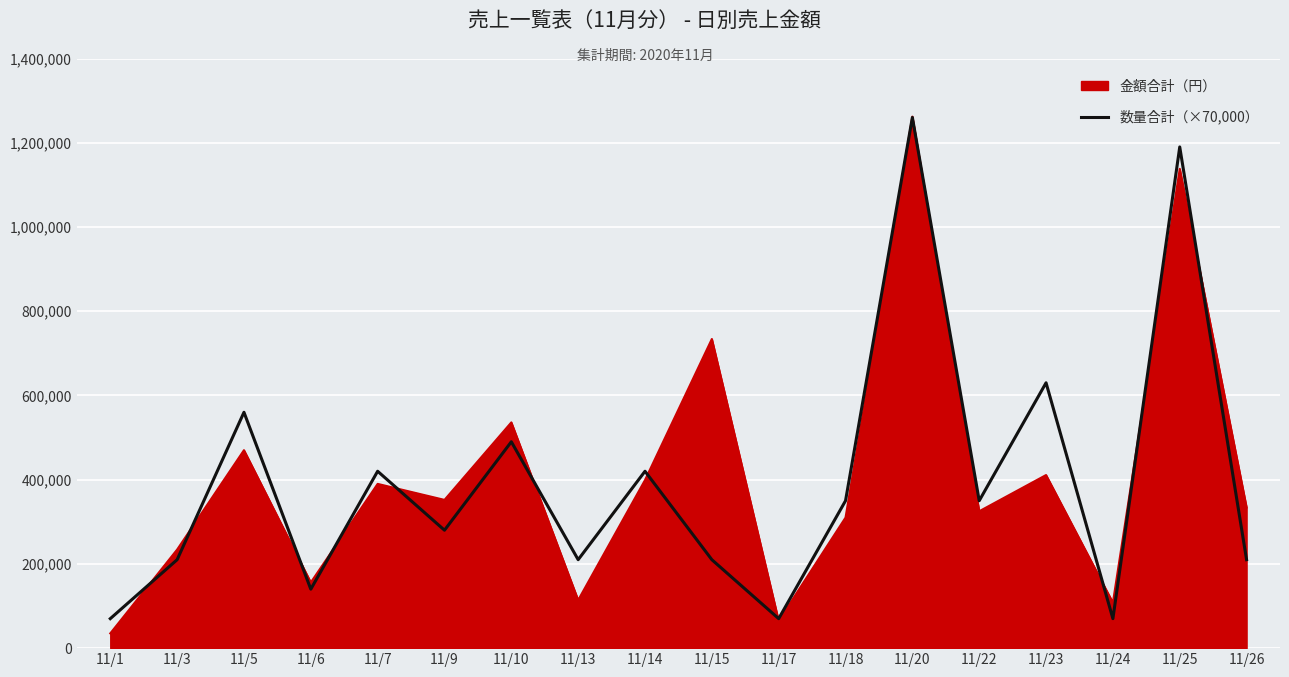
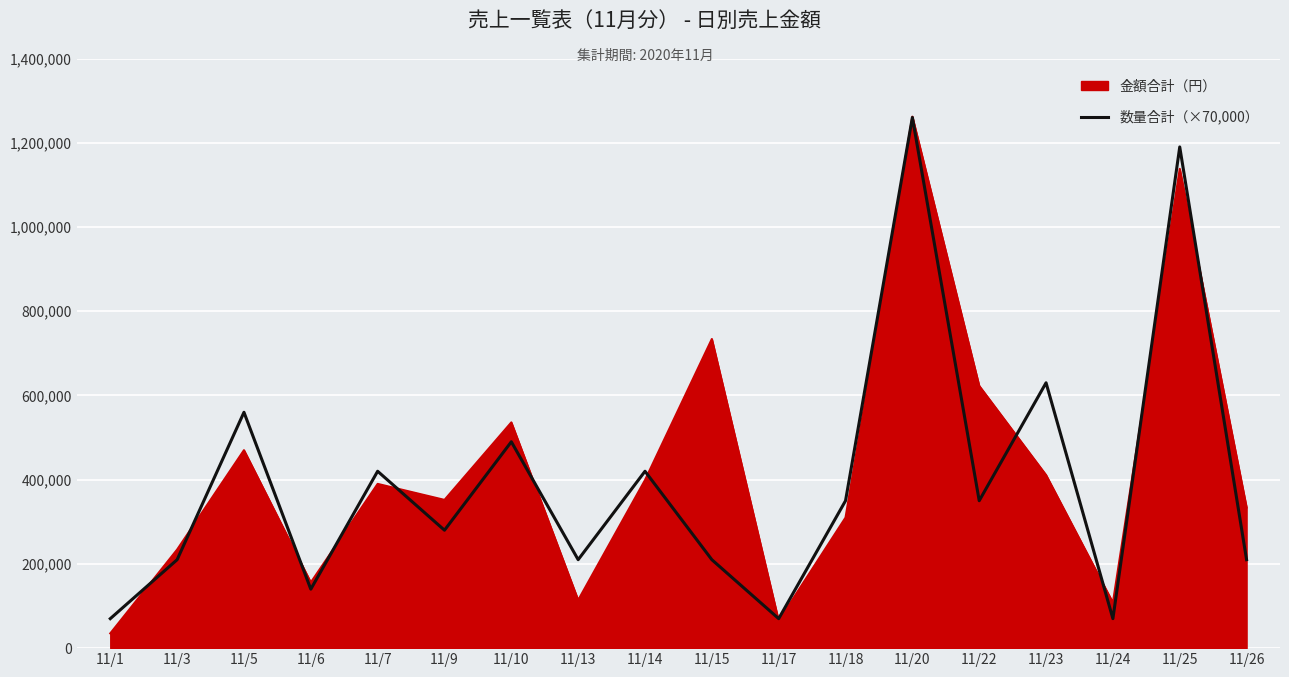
  {
    "金額合計（円）": {
      "11/1": "40,000",
      "11/3": "230,000",
      "11/5": "470,000",
      "11/6": "160,000",
      "11/7": "390,000",
      "11/9": "350,000",
      "11/10": "540,000",
      "11/13": "110,000",
      "11/14": "400,000",
      "11/15": "730,000",
      "11/18": "310,000",
-     "11/22": "330,000",
+     "11/22": "620,000",
      "11/23": "410,000",
      "11/24": "110,000",
      "11/25": "1,140,000",
      "11/26": "330,000"
    },
    "数量合計（×70,000）": {
      "11/1": "70,000",
      "11/3": "210,000",
      "11/5": "560,000",
      "11/6": "140,000",
      "11/7": "420,000",
      "11/9": "280,000",
      "11/10": "490,000",
      "11/13": "210,000",
      "11/14": "420,000",
      "11/15": "210,000",
      "11/18": "350,000",
      "11/22": "350,000",
      "11/23": "630,000",
      "11/24": "70,000",
      "11/25": "1,190,000",
      "11/26": "210,000"
    }
  }
